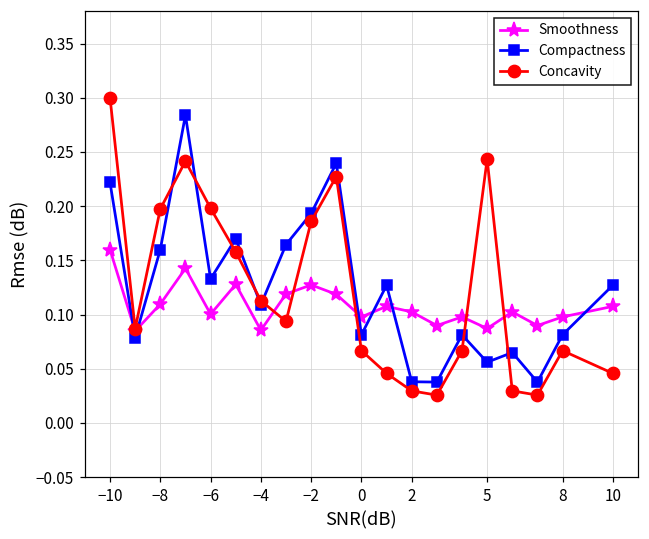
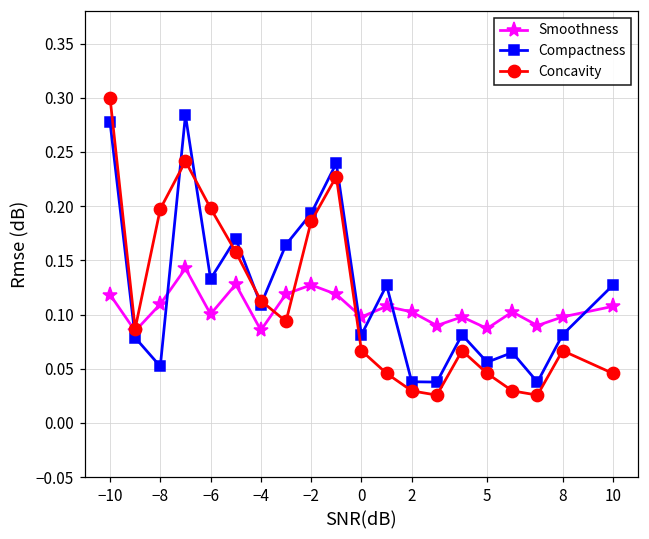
  {
    "Smoothness": {
-     "−10": 0.16,
+     "−10": 0.12,
      "−8": 0.11,
      "−6": 0.10,
      "−4": 0.09,
      "−2": 0.13,
      "0": 0.10,
      "2": 0.10,
      "5": 0.09,
      "8": 0.10,
      "10": 0.11
    },
    "Compactness": {
-     "−10": 0.22,
-     "−8": 0.16,
+     "−10": 0.28,
+     "−8": 0.05,
      "−6": 0.13,
      "−4": 0.11,
      "−2": 0.19,
      "0": 0.08,
      "2": 0.04,
      "5": 0.06,
      "8": 0.08,
      "10": 0.13
    },
    "Concavity": {
      "−10": 0.30,
      "−8": 0.20,
      "−6": 0.20,
      "−4": 0.11,
      "−2": 0.19,
      "0": 0.07,
      "2": 0.03,
-     "5": 0.24,
+     "5": 0.05,
      "8": 0.07,
      "10": 0.05
    }
  }
